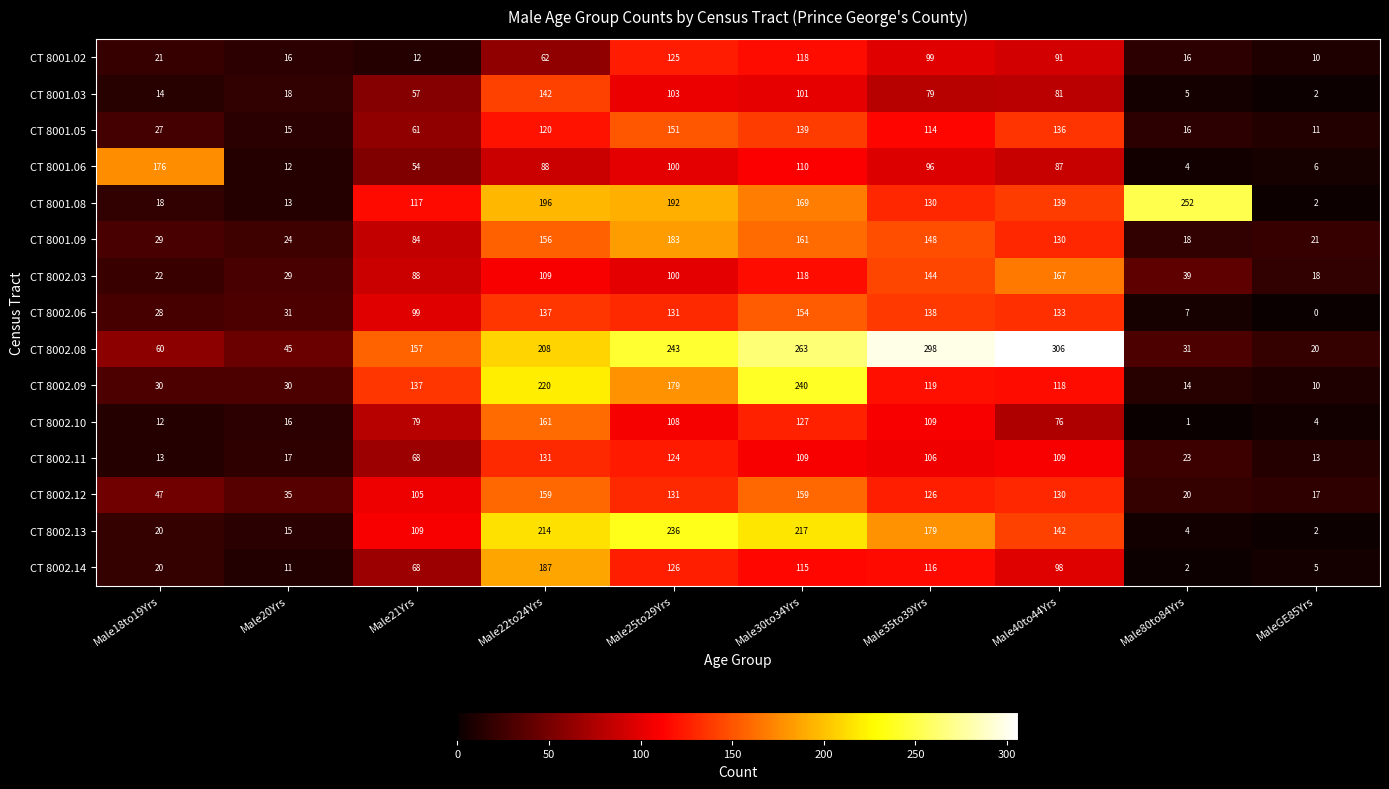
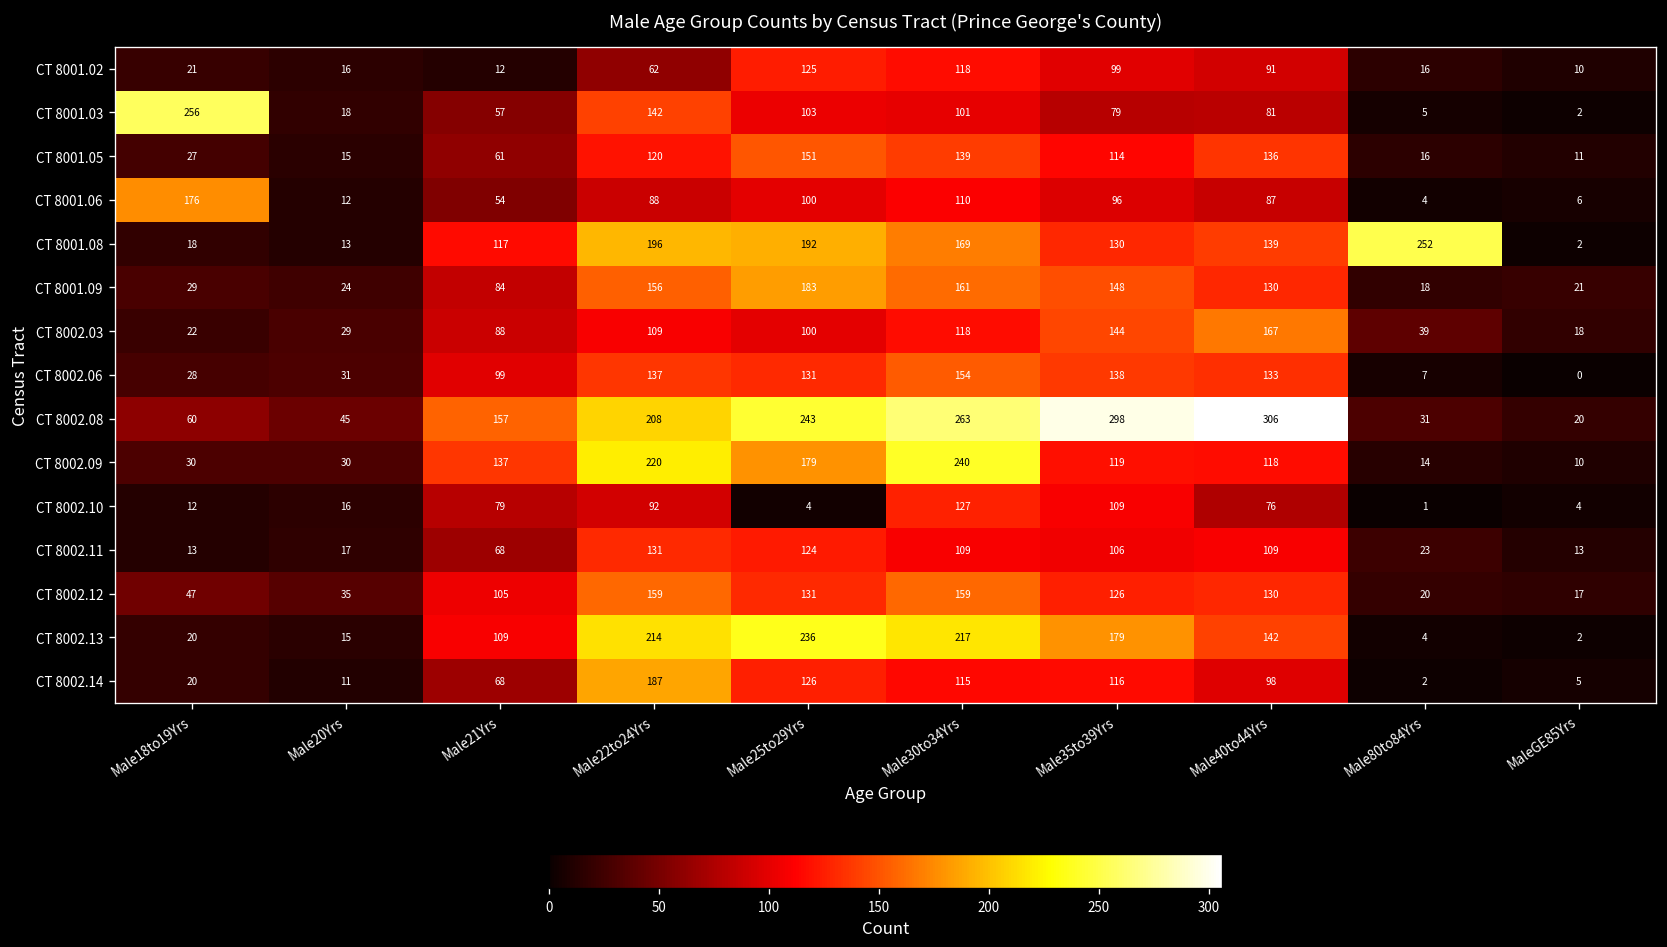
  {
    "CT 8001.02": {
      "Male18to19Yrs": 21,
      "Male20Yrs": 16,
      "Male21Yrs": 12,
      "Male22to24Yrs": 62,
      "Male25to29Yrs": 125,
      "Male30to34Yrs": 118,
      "Male35to39Yrs": 99,
      "Male40to44Yrs": 91,
      "Male80to84Yrs": 16,
      "MaleGE85Yrs": 10
    },
    "CT 8001.03": {
-     "Male18to19Yrs": 14,
+     "Male18to19Yrs": 256,
      "Male20Yrs": 18,
      "Male21Yrs": 57,
      "Male22to24Yrs": 142,
      "Male25to29Yrs": 103,
      "Male30to34Yrs": 101,
      "Male35to39Yrs": 79,
      "Male40to44Yrs": 81,
      "Male80to84Yrs": 5,
      "MaleGE85Yrs": 2
    },
    "CT 8001.05": {
      "Male18to19Yrs": 27,
      "Male20Yrs": 15,
      "Male21Yrs": 61,
      "Male22to24Yrs": 120,
      "Male25to29Yrs": 151,
      "Male30to34Yrs": 139,
      "Male35to39Yrs": 114,
      "Male40to44Yrs": 136,
      "Male80to84Yrs": 16,
      "MaleGE85Yrs": 11
    },
    "CT 8001.06": {
      "Male18to19Yrs": 176,
      "Male20Yrs": 12,
      "Male21Yrs": 54,
      "Male22to24Yrs": 88,
      "Male25to29Yrs": 100,
      "Male30to34Yrs": 110,
      "Male35to39Yrs": 96,
      "Male40to44Yrs": 87,
      "Male80to84Yrs": 4,
      "MaleGE85Yrs": 6
    },
    "CT 8001.08": {
      "Male18to19Yrs": 18,
      "Male20Yrs": 13,
      "Male21Yrs": 117,
      "Male22to24Yrs": 196,
      "Male25to29Yrs": 192,
      "Male30to34Yrs": 169,
      "Male35to39Yrs": 130,
      "Male40to44Yrs": 139,
      "Male80to84Yrs": 252,
      "MaleGE85Yrs": 2
    },
    "CT 8001.09": {
      "Male18to19Yrs": 29,
      "Male20Yrs": 24,
      "Male21Yrs": 84,
      "Male22to24Yrs": 156,
      "Male25to29Yrs": 183,
      "Male30to34Yrs": 161,
      "Male35to39Yrs": 148,
      "Male40to44Yrs": 130,
      "Male80to84Yrs": 18,
      "MaleGE85Yrs": 21
    },
    "CT 8002.03": {
      "Male18to19Yrs": 22,
      "Male20Yrs": 29,
      "Male21Yrs": 88,
      "Male22to24Yrs": 109,
      "Male25to29Yrs": 100,
      "Male30to34Yrs": 118,
      "Male35to39Yrs": 144,
      "Male40to44Yrs": 167,
      "Male80to84Yrs": 39,
      "MaleGE85Yrs": 18
    },
    "CT 8002.06": {
      "Male18to19Yrs": 28,
      "Male20Yrs": 31,
      "Male21Yrs": 99,
      "Male22to24Yrs": 137,
      "Male25to29Yrs": 131,
      "Male30to34Yrs": 154,
      "Male35to39Yrs": 138,
      "Male40to44Yrs": 133,
      "Male80to84Yrs": 7,
      "MaleGE85Yrs": 0
    },
    "CT 8002.08": {
      "Male18to19Yrs": 60,
      "Male20Yrs": 45,
      "Male21Yrs": 157,
      "Male22to24Yrs": 208,
      "Male25to29Yrs": 243,
      "Male30to34Yrs": 263,
      "Male35to39Yrs": 298,
      "Male40to44Yrs": 306,
      "Male80to84Yrs": 31,
      "MaleGE85Yrs": 20
    },
    "CT 8002.09": {
      "Male18to19Yrs": 30,
      "Male20Yrs": 30,
      "Male21Yrs": 137,
      "Male22to24Yrs": 220,
      "Male25to29Yrs": 179,
      "Male30to34Yrs": 240,
      "Male35to39Yrs": 119,
      "Male40to44Yrs": 118,
      "Male80to84Yrs": 14,
      "MaleGE85Yrs": 10
    },
    "CT 8002.10": {
      "Male18to19Yrs": 12,
      "Male20Yrs": 16,
      "Male21Yrs": 79,
-     "Male22to24Yrs": 161,
-     "Male25to29Yrs": 108,
+     "Male22to24Yrs": 92,
+     "Male25to29Yrs": 4,
      "Male30to34Yrs": 127,
      "Male35to39Yrs": 109,
      "Male40to44Yrs": 76,
      "Male80to84Yrs": 1,
      "MaleGE85Yrs": 4
    },
    "CT 8002.11": {
      "Male18to19Yrs": 13,
      "Male20Yrs": 17,
      "Male21Yrs": 68,
      "Male22to24Yrs": 131,
      "Male25to29Yrs": 124,
      "Male30to34Yrs": 109,
      "Male35to39Yrs": 106,
      "Male40to44Yrs": 109,
      "Male80to84Yrs": 23,
      "MaleGE85Yrs": 13
    },
    "CT 8002.12": {
      "Male18to19Yrs": 47,
      "Male20Yrs": 35,
      "Male21Yrs": 105,
      "Male22to24Yrs": 159,
      "Male25to29Yrs": 131,
      "Male30to34Yrs": 159,
      "Male35to39Yrs": 126,
      "Male40to44Yrs": 130,
      "Male80to84Yrs": 20,
      "MaleGE85Yrs": 17
    },
    "CT 8002.13": {
      "Male18to19Yrs": 20,
      "Male20Yrs": 15,
      "Male21Yrs": 109,
      "Male22to24Yrs": 214,
      "Male25to29Yrs": 236,
      "Male30to34Yrs": 217,
      "Male35to39Yrs": 179,
      "Male40to44Yrs": 142,
      "Male80to84Yrs": 4,
      "MaleGE85Yrs": 2
    },
    "CT 8002.14": {
      "Male18to19Yrs": 20,
      "Male20Yrs": 11,
      "Male21Yrs": 68,
      "Male22to24Yrs": 187,
      "Male25to29Yrs": 126,
      "Male30to34Yrs": 115,
      "Male35to39Yrs": 116,
      "Male40to44Yrs": 98,
      "Male80to84Yrs": 2,
      "MaleGE85Yrs": 5
    }
  }
